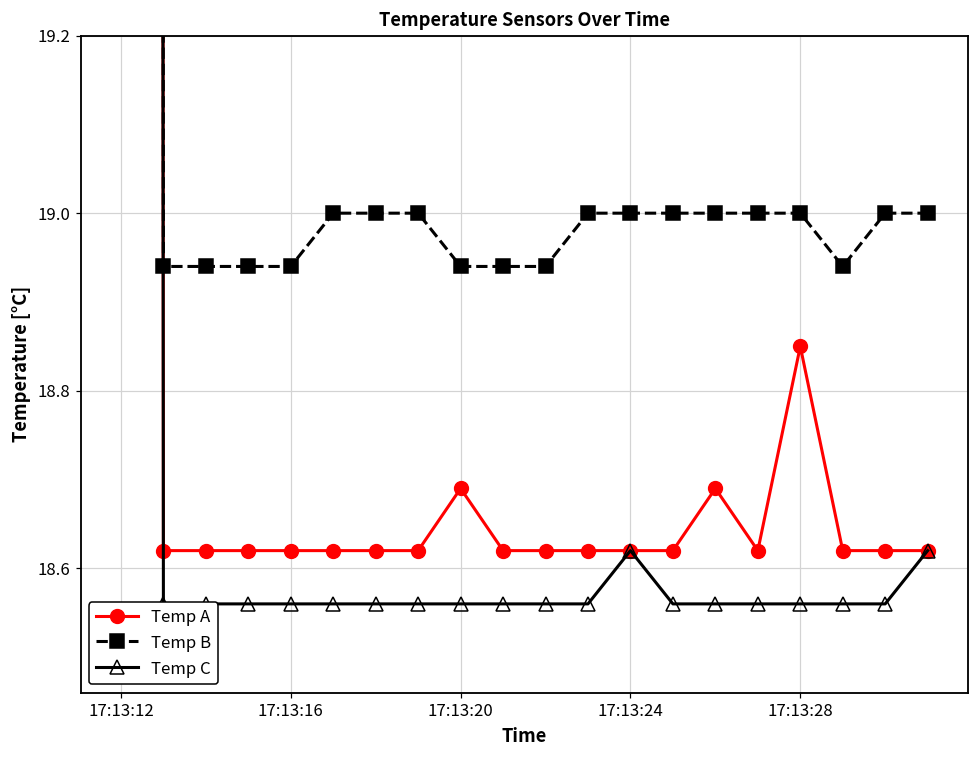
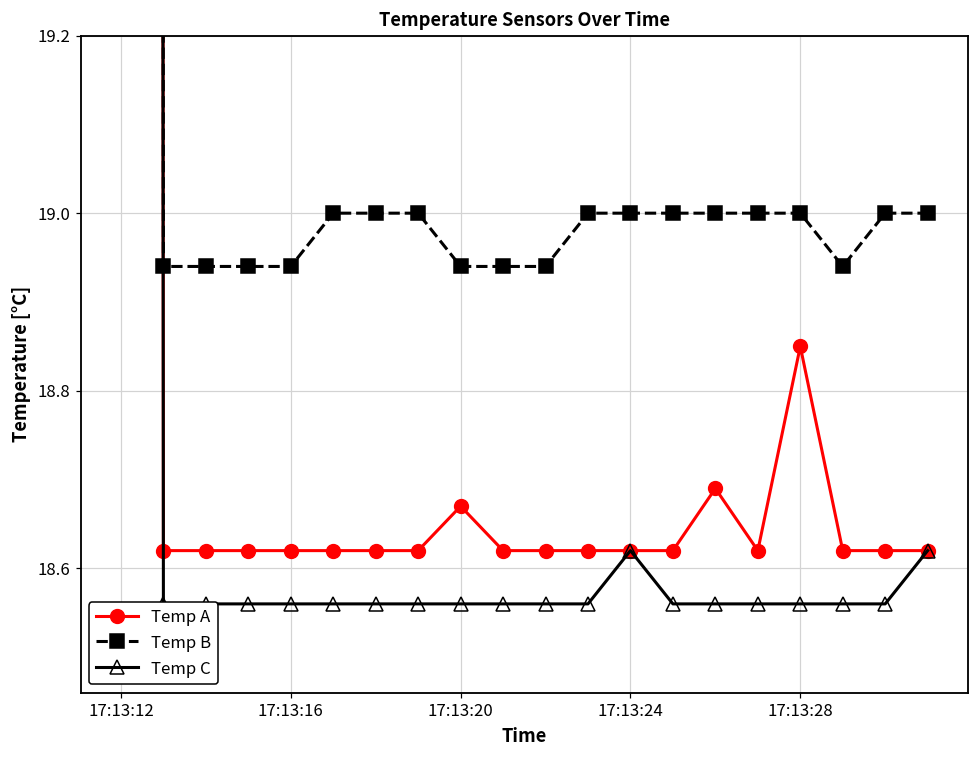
  {
    "Temp A": {
      "17:13:16": 18.62,
-     "17:13:20": 18.69,
+     "17:13:20": 18.67,
      "17:13:28": 18.85
    }
  }
